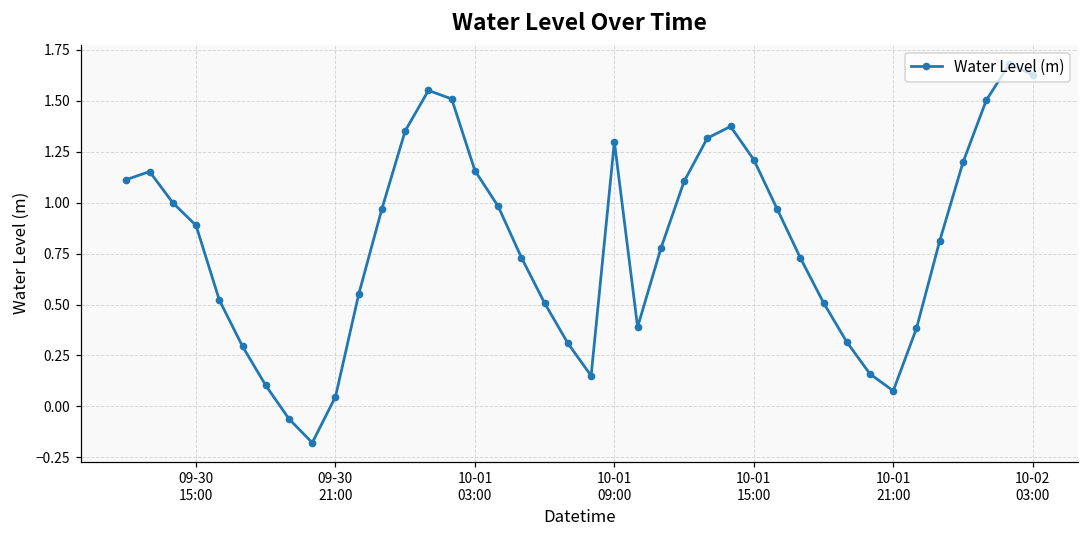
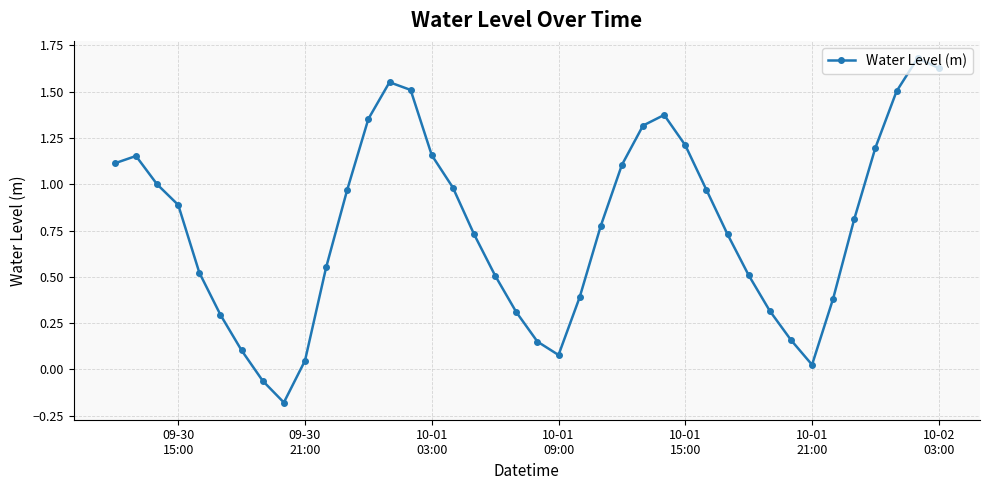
  {
    "09-30 15:00": 0.89,
    "09-30 21:00": 0.05,
    "10-01 03:00": 1.16,
-   "10-01 09:00": 1.30,
+   "10-01 09:00": 0.08,
    "10-01 15:00": 1.21,
-   "10-01 21:00": 0.08
+   "10-01 21:00": 0.03
  }
